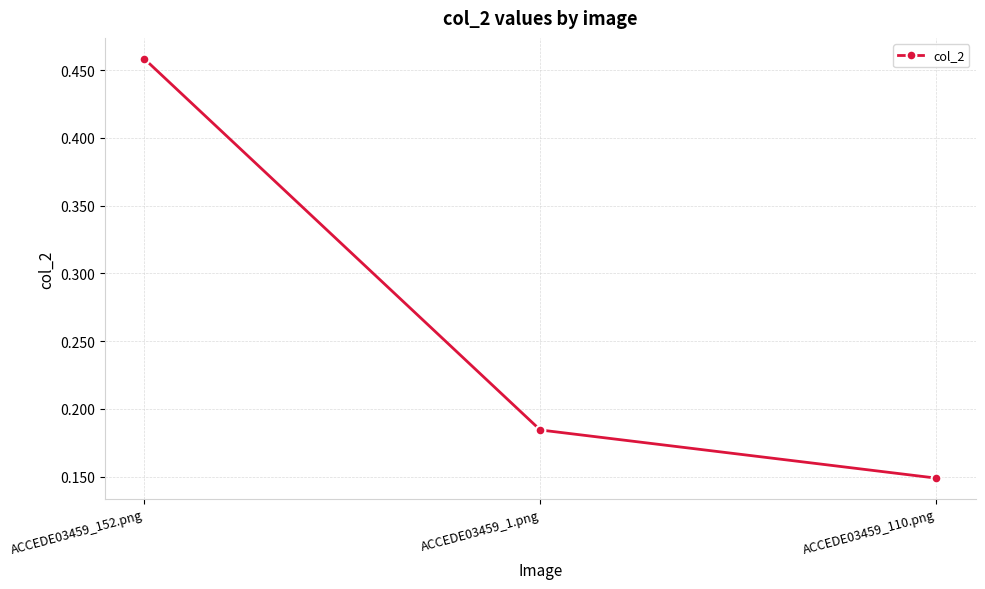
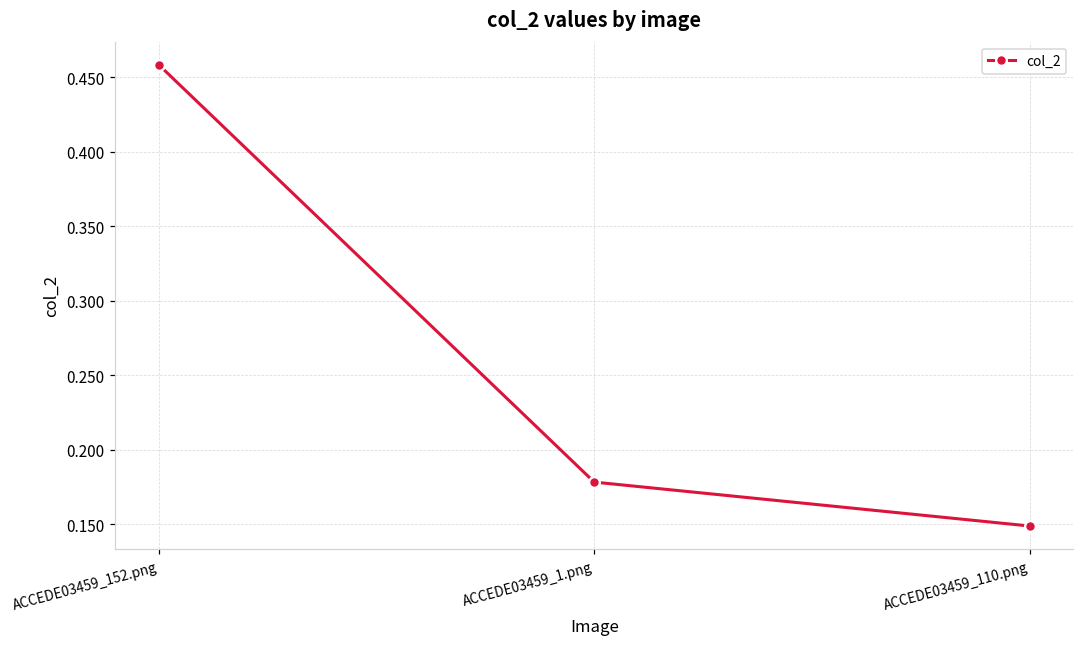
  {
    "ACCEDE03459_152.png": 0.458,
-   "ACCEDE03459_1.png": 0.184,
+   "ACCEDE03459_1.png": 0.178,
    "ACCEDE03459_110.png": 0.149
  }
